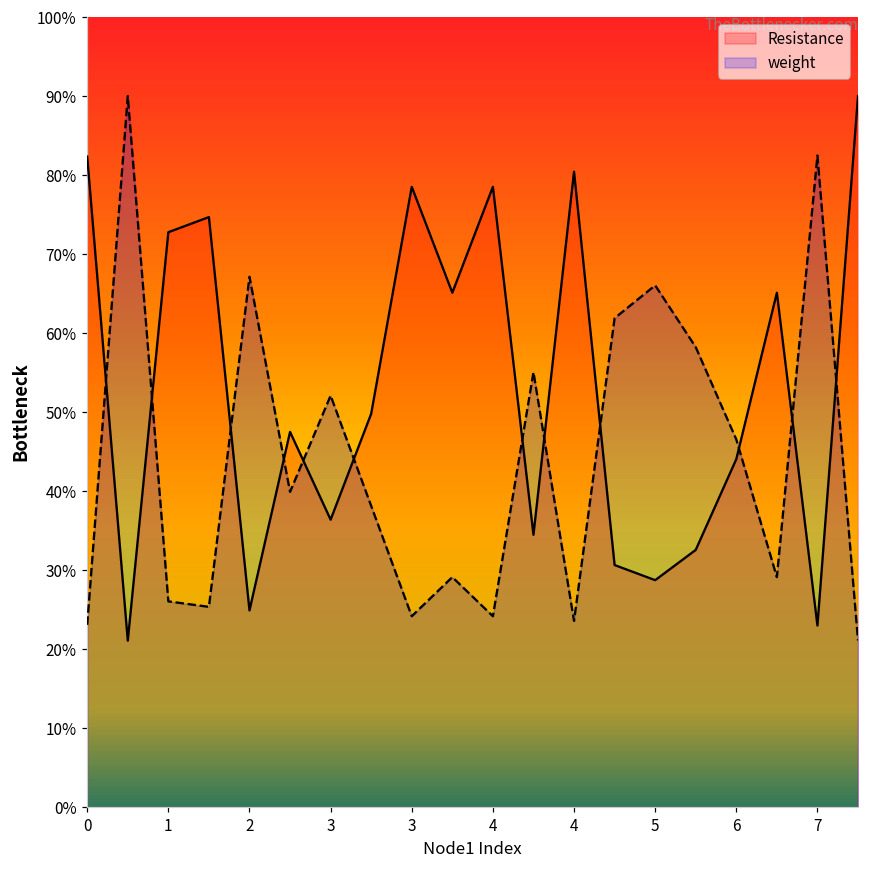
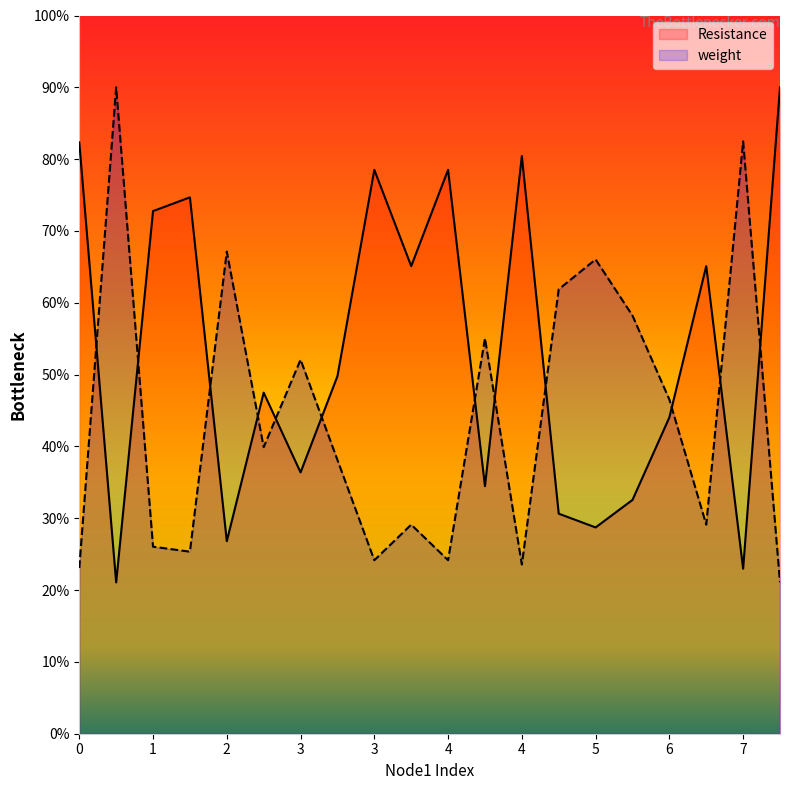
  {
    "Resistance": {
      "0": "82%",
-     "2": "25%",
+     "2": "27%",
      "6": "44%"
    },
    "weight": {
      "0": "23%",
      "2": "67%",
      "6": "47%"
    }
  }
